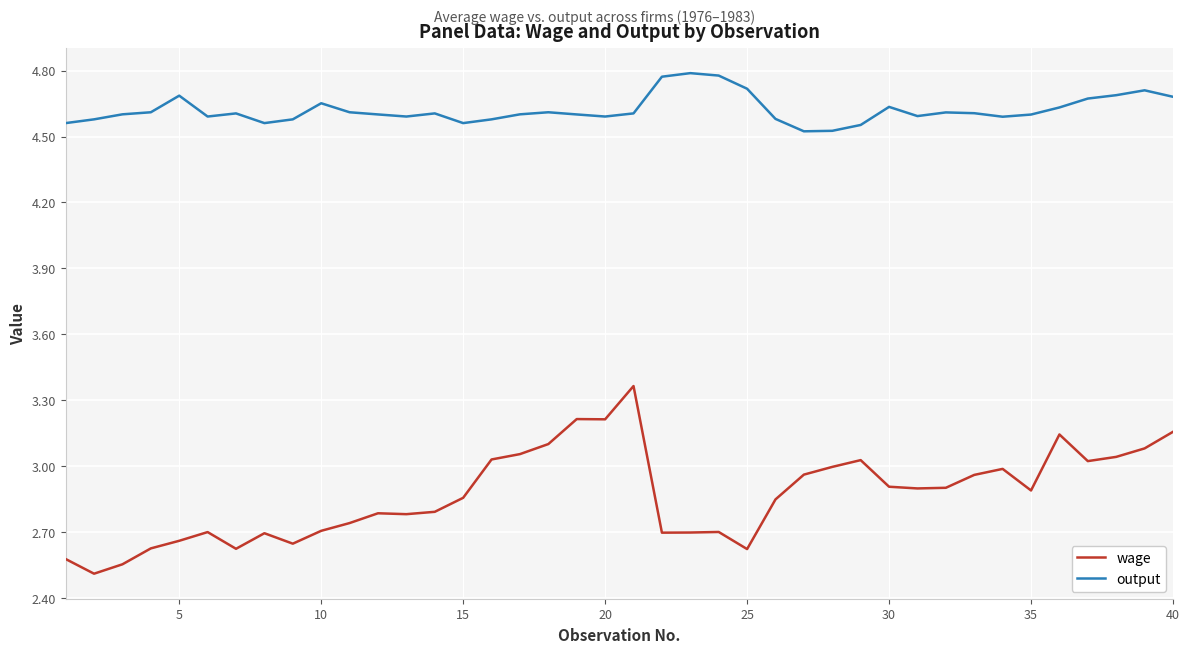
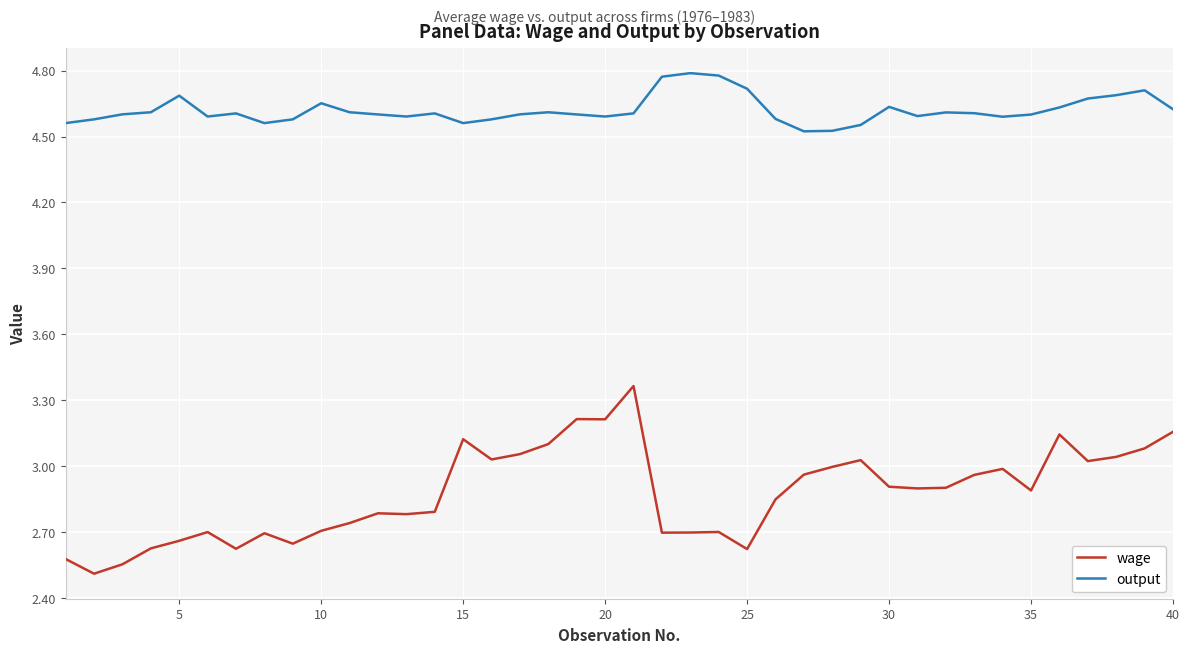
  {
    "wage": {
      "5": 2.66,
      "10": 2.70,
-     "15": 2.86,
+     "15": 3.12,
      "20": 3.21,
      "25": 2.62,
      "30": 2.91,
      "35": 2.89,
      "40": 3.16
    },
    "output": {
      "5": 4.69,
      "10": 4.65,
      "15": 4.56,
      "20": 4.59,
      "25": 4.72,
      "30": 4.64,
      "35": 4.60,
-     "40": 4.68
+     "40": 4.62
    }
  }
